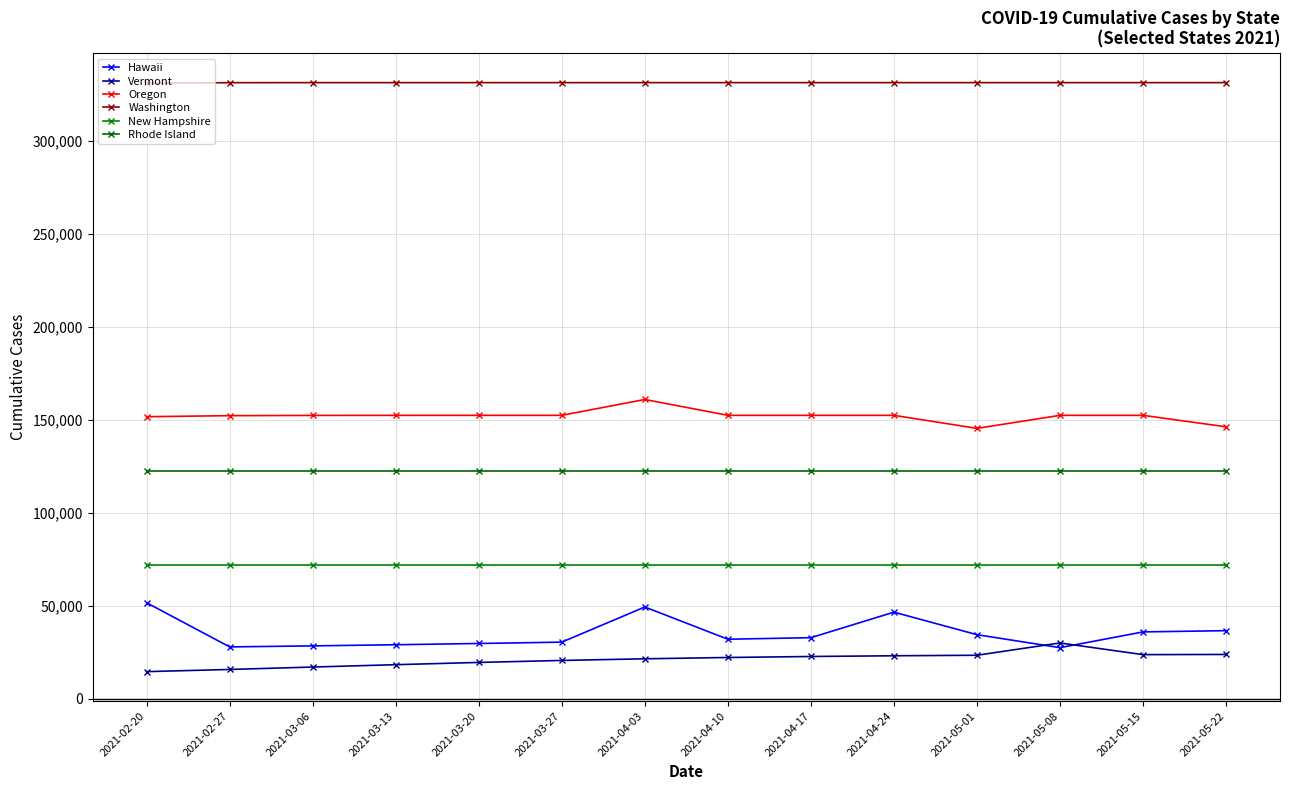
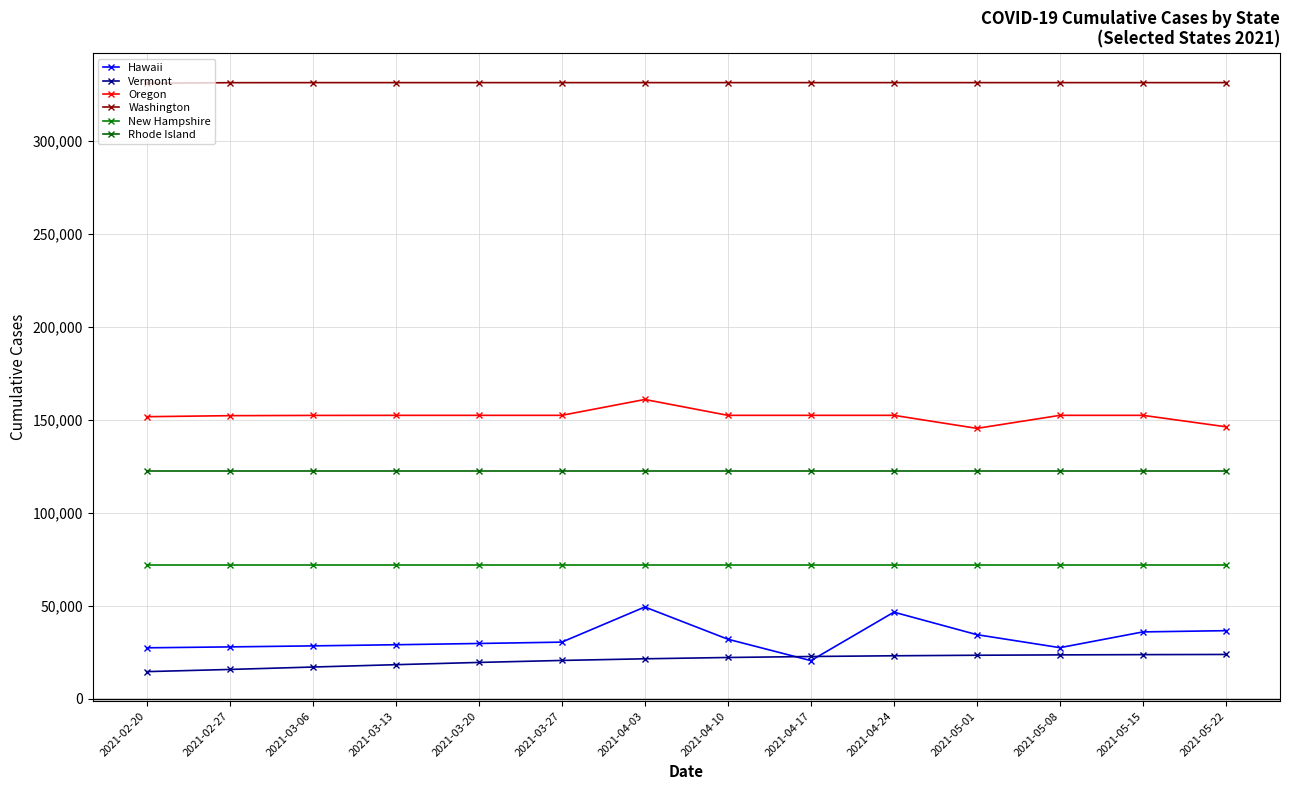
  {
    "Hawaii": {
-     "2021-02-20": "52,000",
+     "2021-02-20": "27,000",
      "2021-02-27": "28,000",
      "2021-03-06": "28,000",
      "2021-03-13": "29,000",
      "2021-03-20": "30,000",
      "2021-03-27": "30,000",
      "2021-04-03": "49,000",
      "2021-04-10": "32,000",
-     "2021-04-17": "33,000",
+     "2021-04-17": "20,000",
      "2021-04-24": "47,000",
      "2021-05-01": "34,000",
      "2021-05-08": "27,000",
      "2021-05-15": "36,000",
      "2021-05-22": "37,000"
    },
    "Vermont": {
      "2021-02-20": "15,000",
      "2021-02-27": "16,000",
      "2021-03-06": "17,000",
      "2021-03-13": "18,000",
      "2021-03-20": "19,000",
      "2021-03-27": "21,000",
      "2021-04-03": "21,000",
      "2021-04-10": "22,000",
      "2021-04-17": "23,000",
      "2021-04-24": "23,000",
      "2021-05-01": "23,000",
-     "2021-05-08": "30,000",
+     "2021-05-08": "24,000",
      "2021-05-15": "24,000",
      "2021-05-22": "24,000"
    },
    "Oregon": {
      "2021-02-20": "152,000",
      "2021-02-27": "152,000",
      "2021-03-06": "152,000",
      "2021-03-13": "152,000",
      "2021-03-20": "152,000",
      "2021-03-27": "152,000",
      "2021-04-03": "161,000",
      "2021-04-10": "152,000",
      "2021-04-17": "152,000",
      "2021-04-24": "152,000",
      "2021-05-01": "145,000",
      "2021-05-08": "152,000",
      "2021-05-15": "152,000",
      "2021-05-22": "146,000"
    },
    "Washington": {
      "2021-02-27": "332,000",
      "2021-03-06": "332,000",
      "2021-03-13": "332,000",
      "2021-03-20": "332,000",
      "2021-03-27": "332,000",
      "2021-04-03": "332,000",
      "2021-04-10": "332,000",
      "2021-04-17": "332,000",
      "2021-04-24": "332,000",
      "2021-05-01": "332,000",
      "2021-05-08": "332,000",
      "2021-05-15": "332,000",
      "2021-05-22": "332,000"
    }
  }
